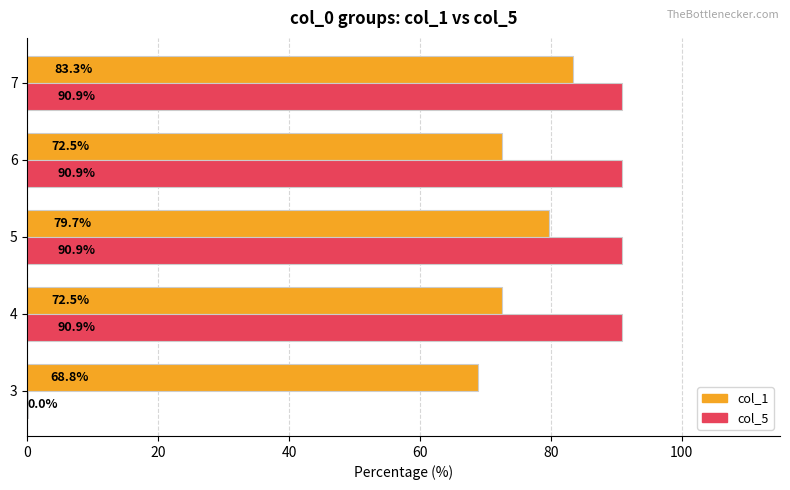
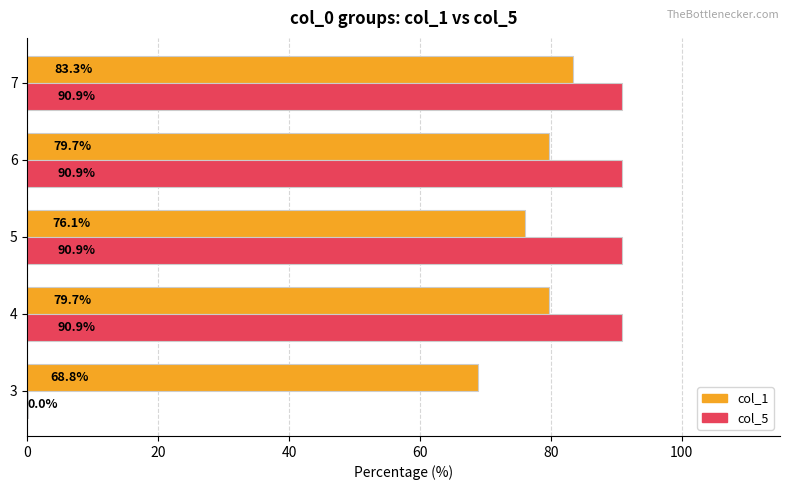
  {
    "col_1": {
      "7": "83.3%",
-     "6": "72.5%",
-     "5": "79.7%",
-     "4": "72.5%",
+     "6": "79.7%",
+     "5": "76.1%",
+     "4": "79.7%",
      "3": "68.8%"
    },
    "col_5": {
      "7": "90.9%",
      "6": "90.9%",
      "5": "90.9%",
      "4": "90.9%",
      "3": "0.0%"
    }
  }
